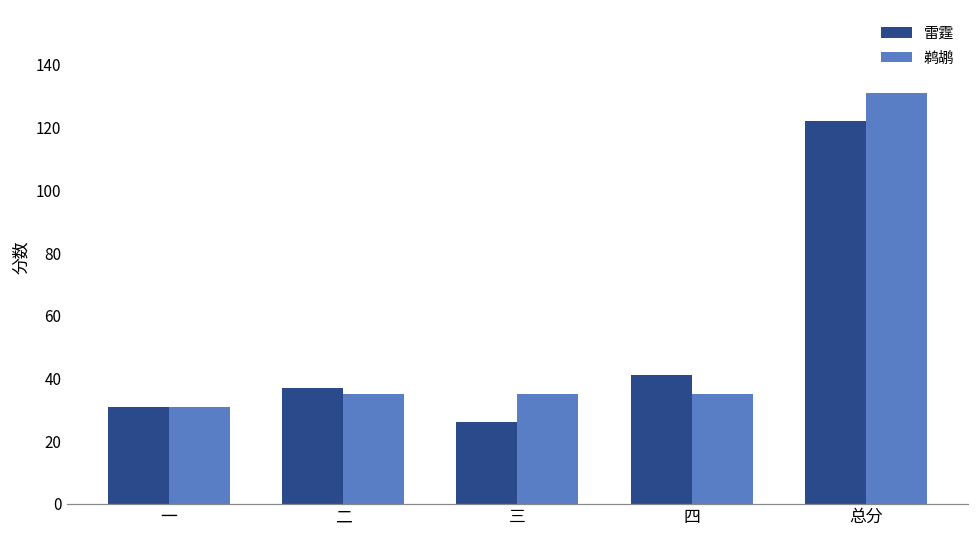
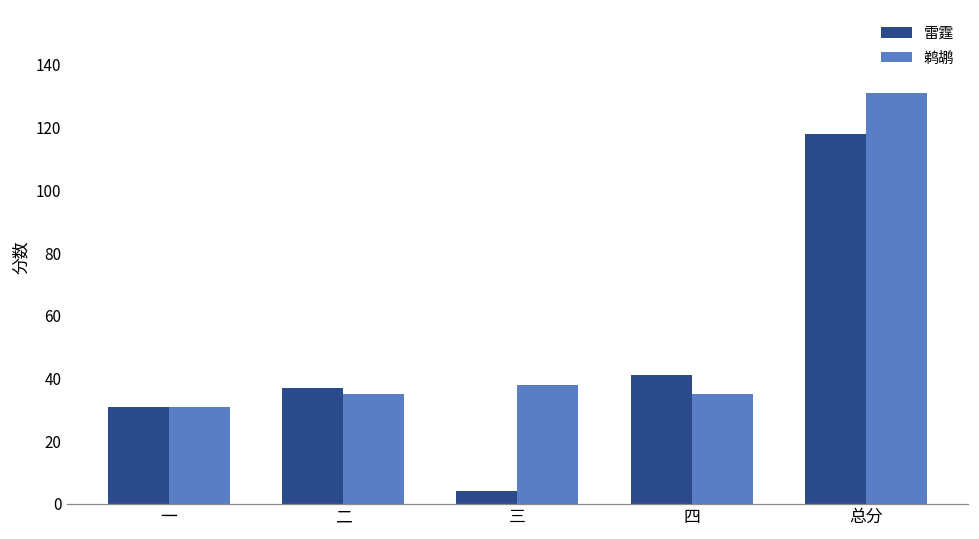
  {
    "雷霆": {
      "一": 31,
      "二": 37,
-     "三": 26,
+     "三": 4,
      "四": 41,
-     "总分": 122
+     "总分": 118
    },
    "鹈鹕": {
      "一": 31,
      "二": 35,
-     "三": 35,
+     "三": 38,
      "四": 35,
      "总分": 131
    }
  }
